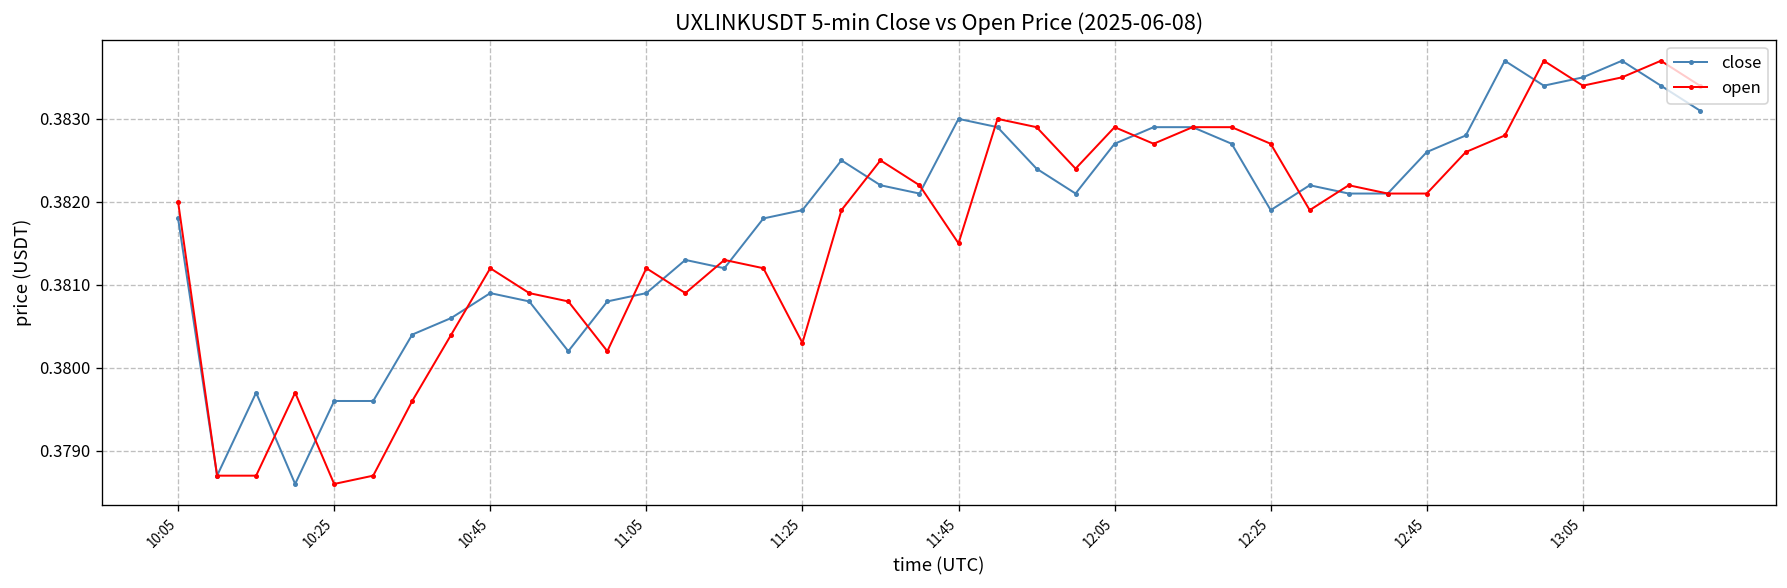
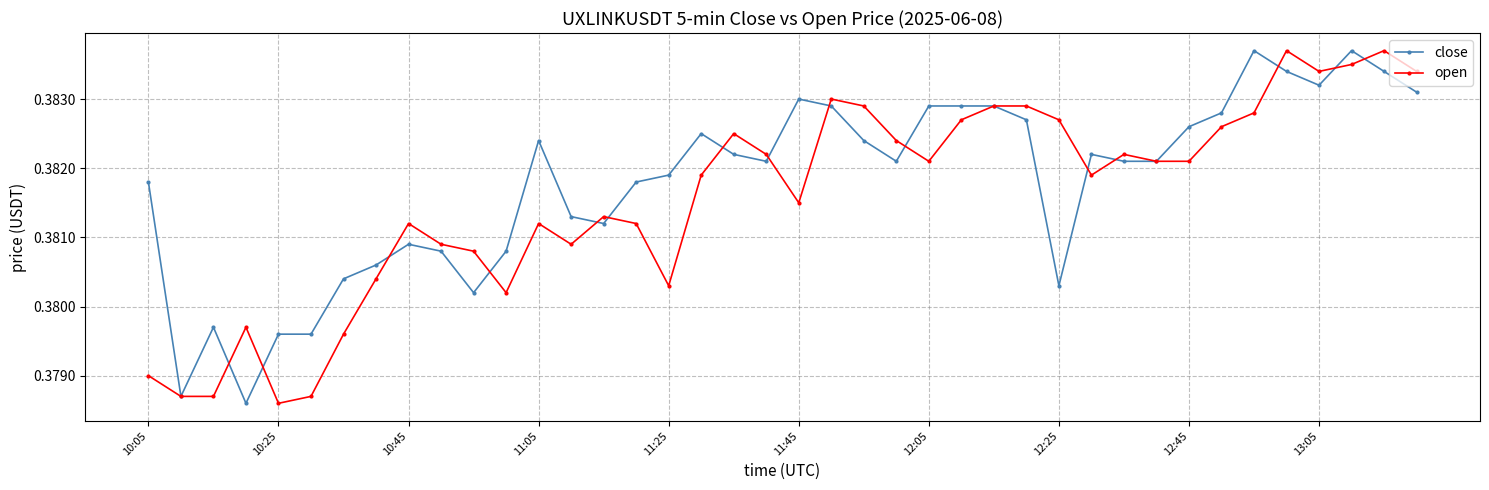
  {
    "close": {
      "10:05": 0.3818,
      "10:25": 0.3796,
      "10:45": 0.3809,
-     "11:05": 0.3809,
+     "11:05": 0.3824,
      "11:25": 0.3819,
      "11:45": 0.3830,
-     "12:05": 0.3827,
-     "12:25": 0.3819,
+     "12:05": 0.3829,
+     "12:25": 0.3803,
      "12:45": 0.3826,
-     "13:05": 0.3835
+     "13:05": 0.3832
    },
    "open": {
-     "10:05": 0.382,
+     "10:05": 0.379,
      "10:25": 0.3786,
      "10:45": 0.3812,
      "11:05": 0.3812,
      "11:25": 0.3803,
      "11:45": 0.3815,
-     "12:05": 0.3829,
+     "12:05": 0.3821,
      "12:25": 0.3827,
      "12:45": 0.3821,
      "13:05": 0.3834
    }
  }
